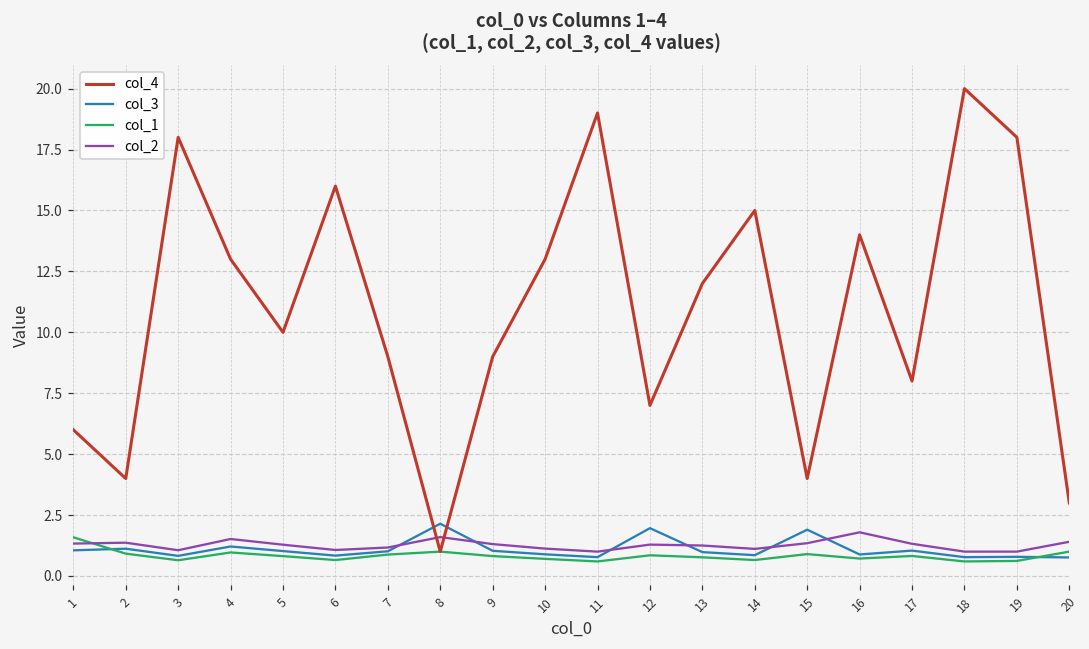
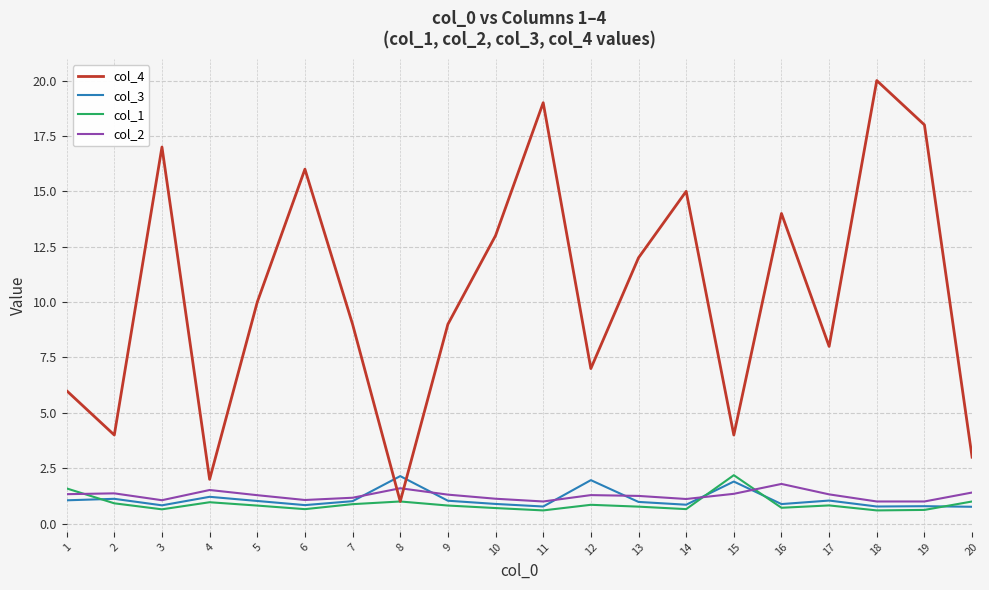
  {
    "col_4": {
      "1": 6,
      "2": 4,
-     "3": 18,
-     "4": 13,
+     "3": 17,
+     "4": 2,
      "5": 10,
      "6": 16,
      "7": 9,
      "9": 9,
      "10": 13,
      "11": 19,
      "12": 7,
      "13": 12,
      "14": 15,
      "15": 4,
      "16": 14,
      "17": 8,
      "18": 20,
      "19": 18,
      "20": 3
    },
    "col_3": {
      "1": 1.1,
      "2": 1.1,
      "3": 0.8,
      "4": 1.2,
      "5": 1.0,
      "6": 0.8,
      "7": 1.0,
      "8": 2.1,
      "9": 1.0,
      "10": 0.9,
      "11": 0.8,
      "12": 2.0,
      "13": 1.0,
      "14": 0.9,
      "15": 1.9,
      "16": 0.9,
      "17": 1.0,
      "18": 0.8,
      "19": 0.8,
      "20": 0.8
    },
    "col_1": {
      "1": 1.6,
      "2": 0.9,
      "3": 0.6,
      "4": 1.0,
      "5": 0.8,
      "6": 0.7,
      "7": 0.9,
      "9": 0.8,
      "10": 0.7,
      "11": 0.6,
      "12": 0.9,
      "13": 0.8,
      "14": 0.7,
-     "15": 0.9,
+     "15": 2.2,
      "16": 0.7,
      "17": 0.8,
      "18": 0.6,
      "19": 0.6,
      "20": 1.0
    },
    "col_2": {
      "1": 1.3,
      "2": 1.4,
      "3": 1.1,
      "4": 1.5,
      "5": 1.3,
      "6": 1.1,
      "7": 1.2,
      "8": 1.6,
      "9": 1.3,
      "10": 1.1,
      "11": 1.0,
      "12": 1.3,
      "13": 1.3,
      "14": 1.1,
      "15": 1.3,
      "16": 1.8,
      "17": 1.3,
      "18": 1.0,
      "19": 1.0,
      "20": 1.4
    }
  }
